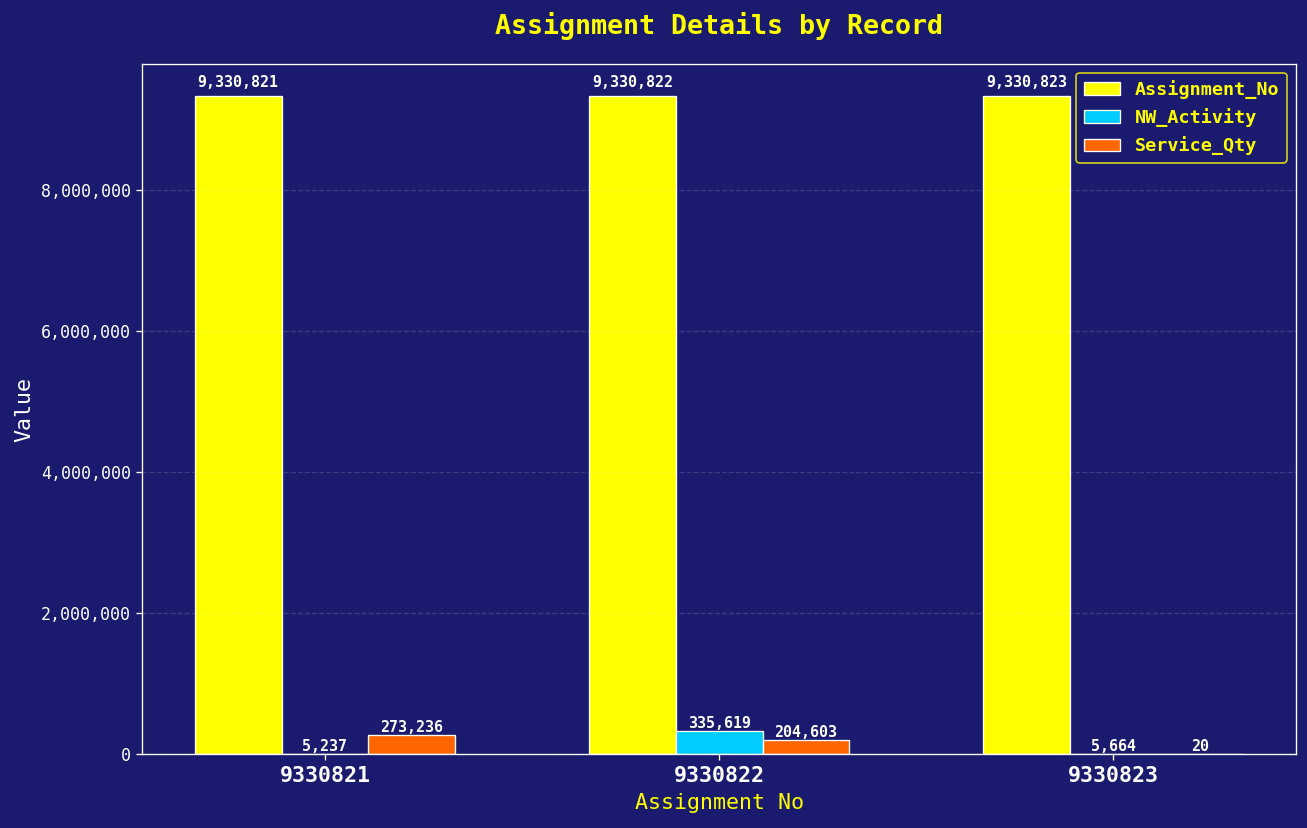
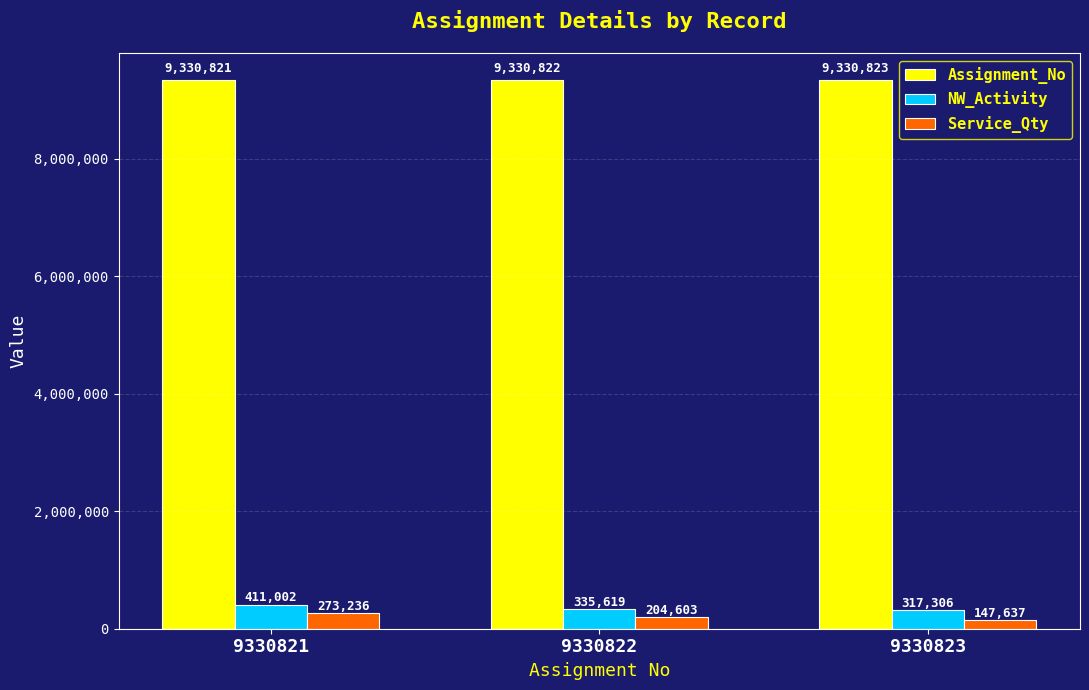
  {
    "Assignment_No": {
      "9330821": "9,330,821",
      "9330822": "9,330,822",
      "9330823": "9,330,823"
    },
    "NW_Activity": {
-     "9330821": "5,237",
+     "9330821": "411,002",
      "9330822": "335,619",
-     "9330823": "5,664"
+     "9330823": "317,306"
    },
    "Service_Qty": {
      "9330821": "273,236",
      "9330822": "204,603",
-     "9330823": "20"
+     "9330823": "147,637"
    }
  }
